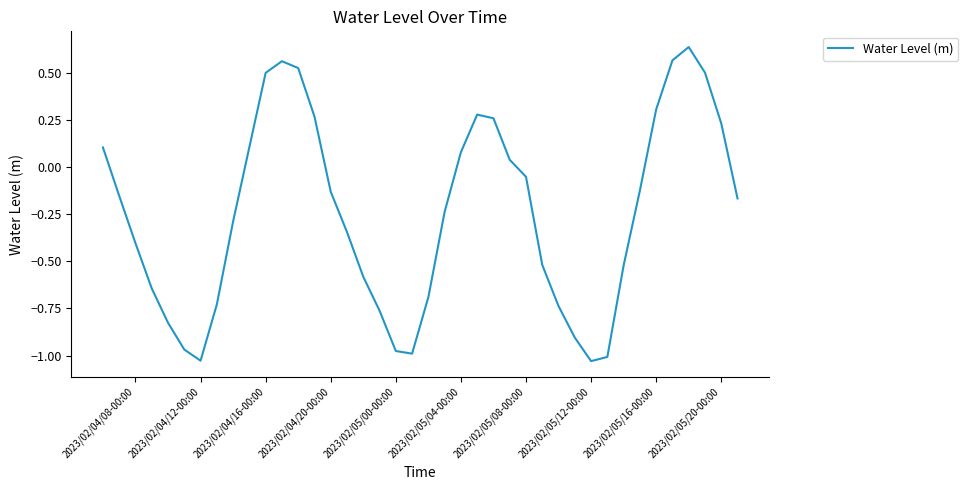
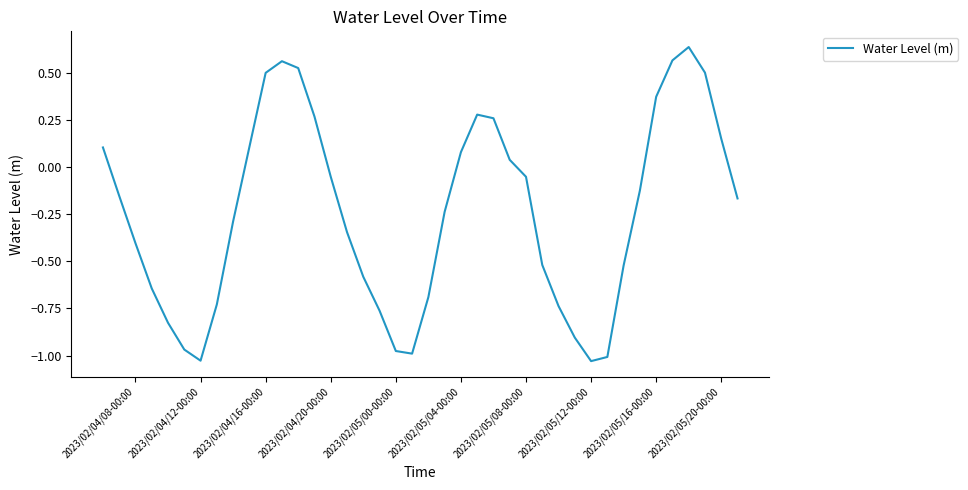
  {
    "2023/02/04/08-00:00": -0.40,
    "2023/02/04/12-00:00": -1.03,
    "2023/02/04/16-00:00": 0.50,
-   "2023/02/04/20-00:00": -0.13,
+   "2023/02/04/20-00:00": -0.05,
    "2023/02/05/00-00:00": -0.98,
    "2023/02/05/04-00:00": 0.08,
    "2023/02/05/08-00:00": -0.05,
    "2023/02/05/12-00:00": -1.03,
-   "2023/02/05/16-00:00": 0.31,
-   "2023/02/05/20-00:00": 0.23
+   "2023/02/05/16-00:00": 0.37,
+   "2023/02/05/20-00:00": 0.15
  }
